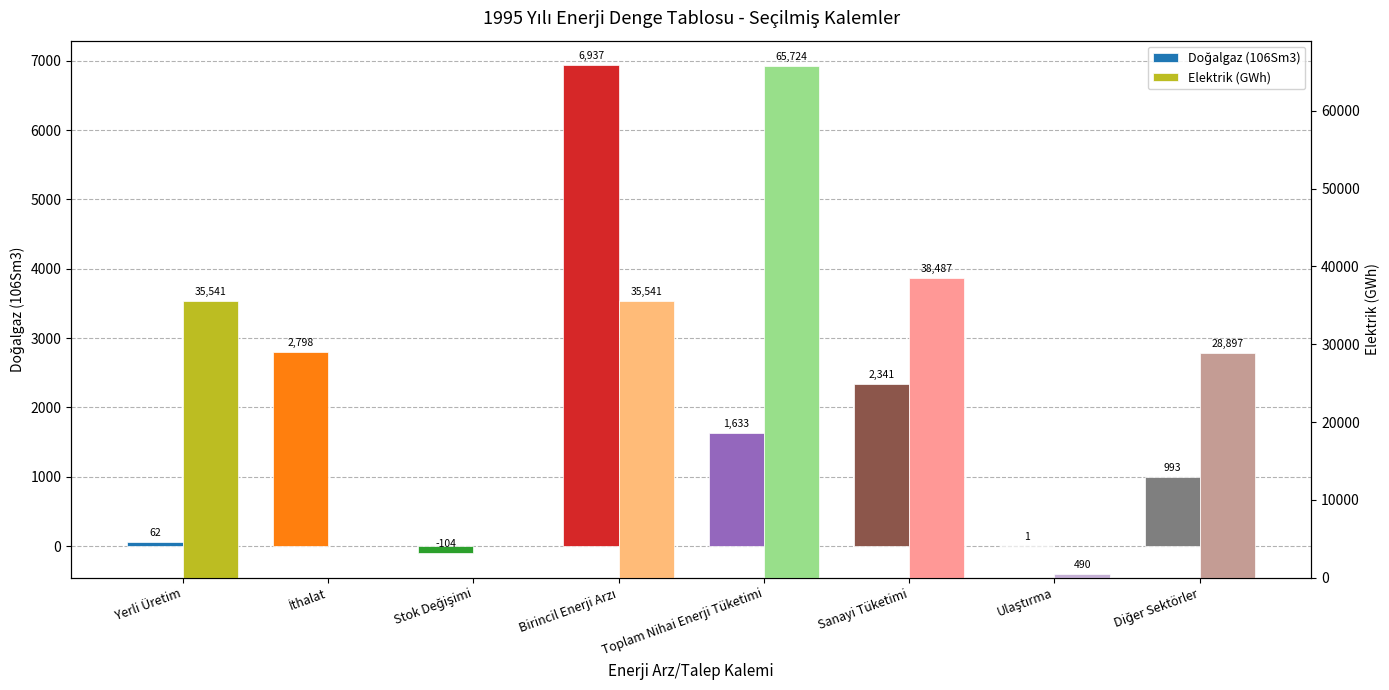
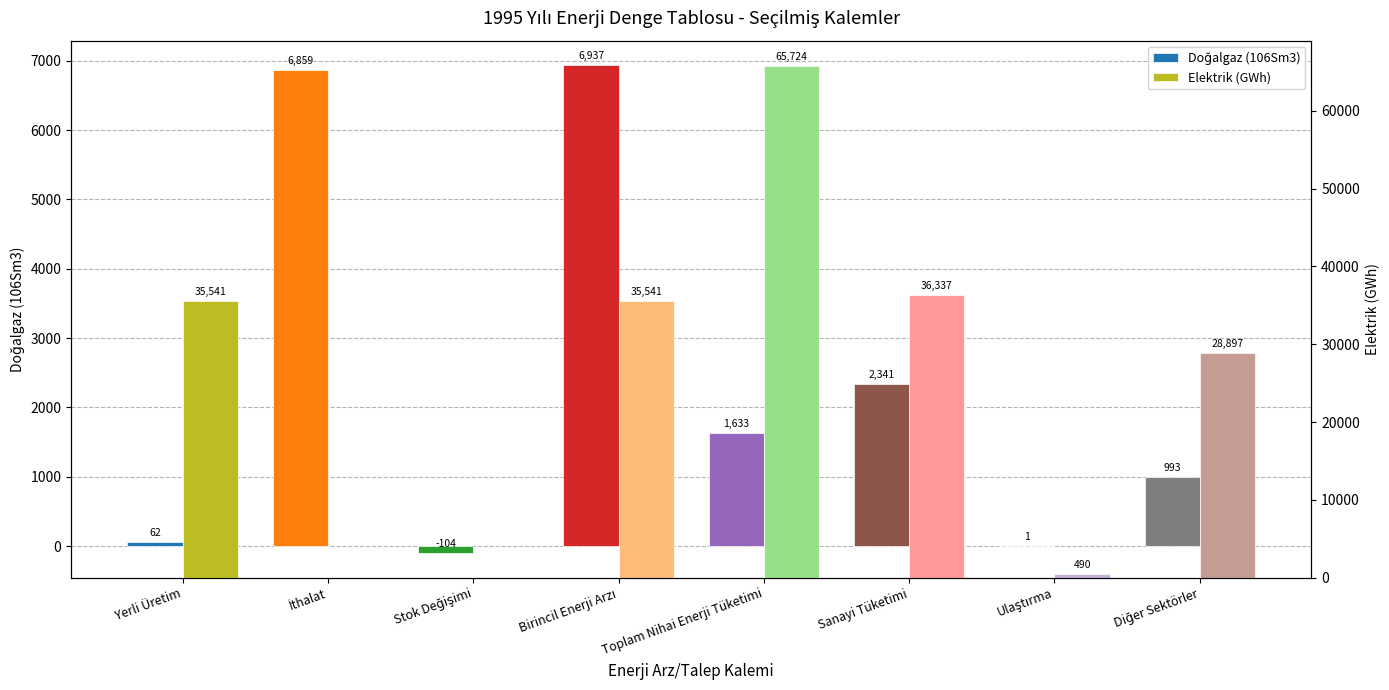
  {
    "Doğalgaz (106Sm3)": {
      "Yerli Üretim": "62",
-     "İthalat": "2,798",
+     "İthalat": "6,859",
      "Stok Değişimi": "-104",
      "Birincil Enerji Arzı": "6,937",
      "Toplam Nihai Enerji Tüketimi": "1,633",
      "Sanayi Tüketimi": "2,341",
      "Ulaştırma": "1",
      "Diğer Sektörler": "993"
    },
    "Elektrik (GWh)": {
      "Yerli Üretim": "35,541",
      "Birincil Enerji Arzı": "35,541",
      "Toplam Nihai Enerji Tüketimi": "65,724",
-     "Sanayi Tüketimi": "38,487",
+     "Sanayi Tüketimi": "36,337",
      "Ulaştırma": "490",
      "Diğer Sektörler": "28,897"
    }
  }
